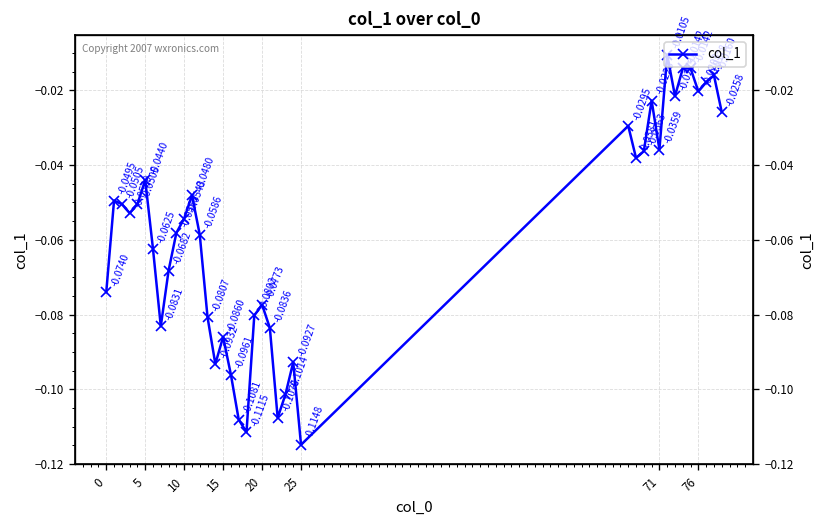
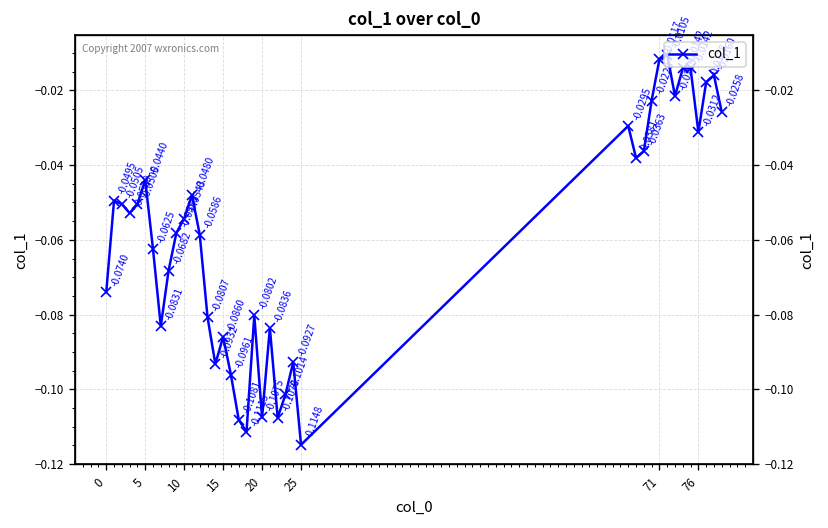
  {
    "0": -0.0740,
-   "20": -0.0773,
+   "20": -0.1075,
    "25": -0.1148,
-   "71": -0.0359,
-   "76": -0.0203
+   "71": -0.0117,
+   "76": -0.0312
  }
